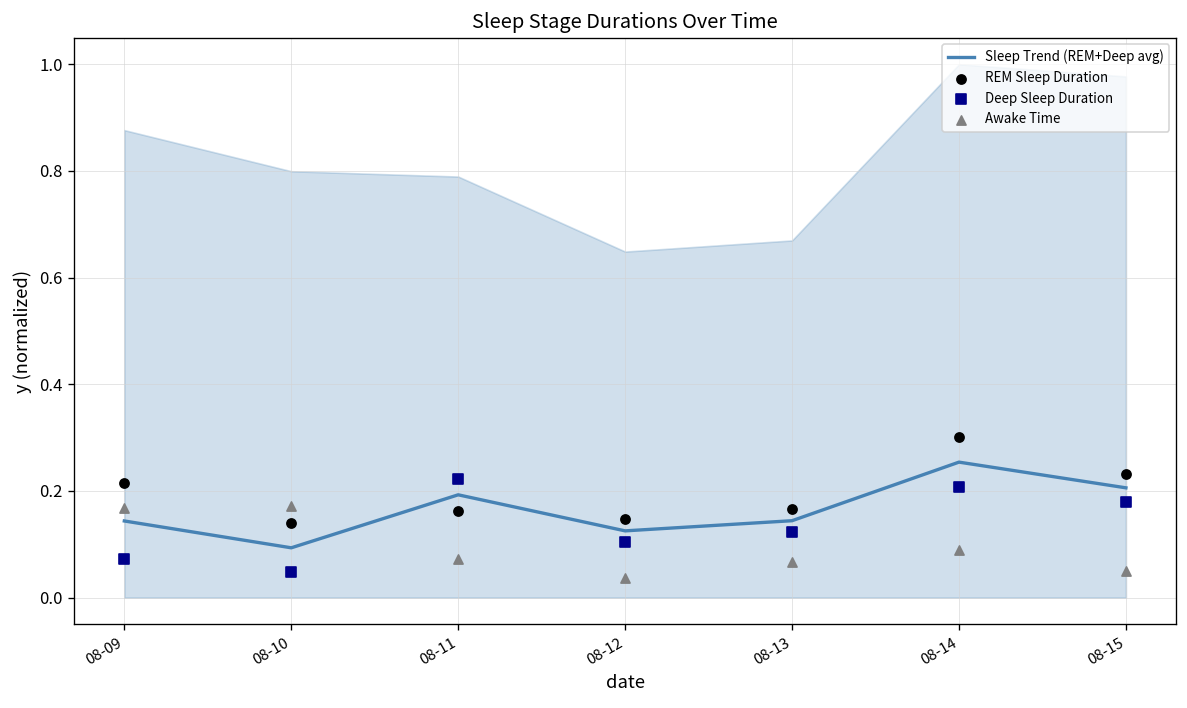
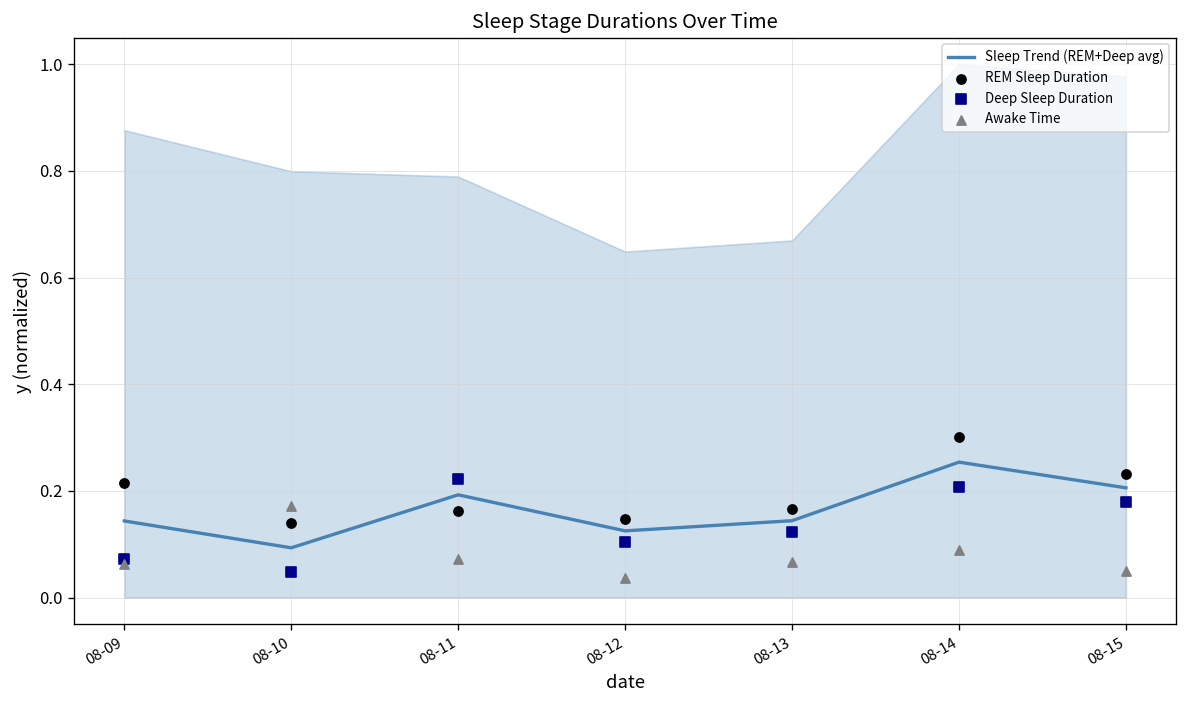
  {
    "Awake Time": {
-     "08-09": 0.17
+     "08-09": 0.06
    }
  }
